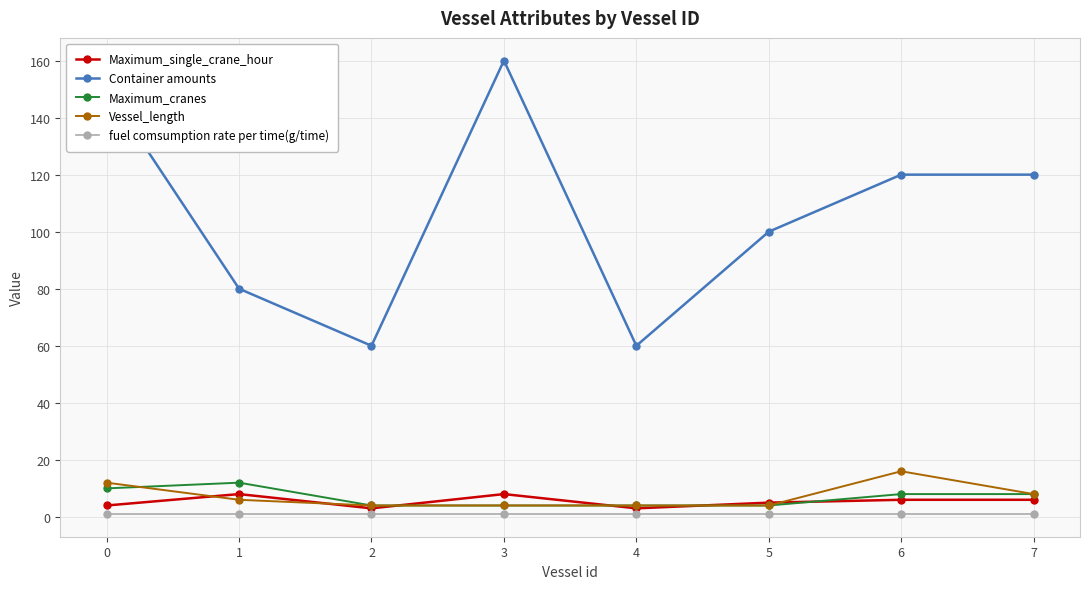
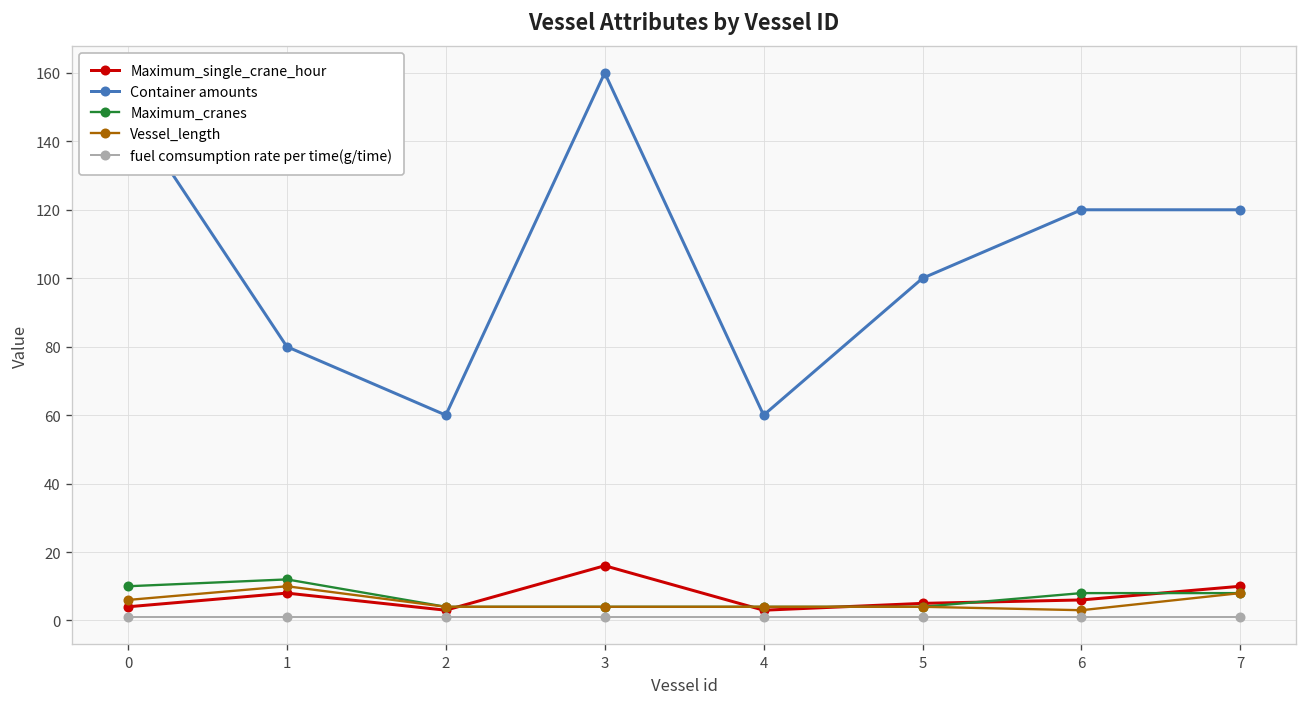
  {
    "Maximum_single_crane_hour": {
      "0": 4,
      "1": 8,
      "2": 3,
-     "3": 8,
+     "3": 16,
      "4": 3,
      "5": 5,
      "6": 6,
-     "7": 6
+     "7": 10
    },
    "Container amounts": {
      "1": 80,
      "2": 60,
      "3": 160,
      "4": 60,
      "5": 100,
      "6": 120,
      "7": 120
    },
    "Maximum_cranes": {
      "0": 10,
      "1": 12,
      "6": 8
    },
    "Vessel_length": {
-     "0": 12,
-     "1": 6,
-     "6": 16
+     "0": 6,
+     "1": 10,
+     "6": 3
    },
    "fuel comsumption rate per time(g/time)": {
      "0": 1,
      "1": 1,
      "2": 1,
      "3": 1,
      "4": 1,
      "5": 1,
      "6": 1,
      "7": 1
    }
  }
